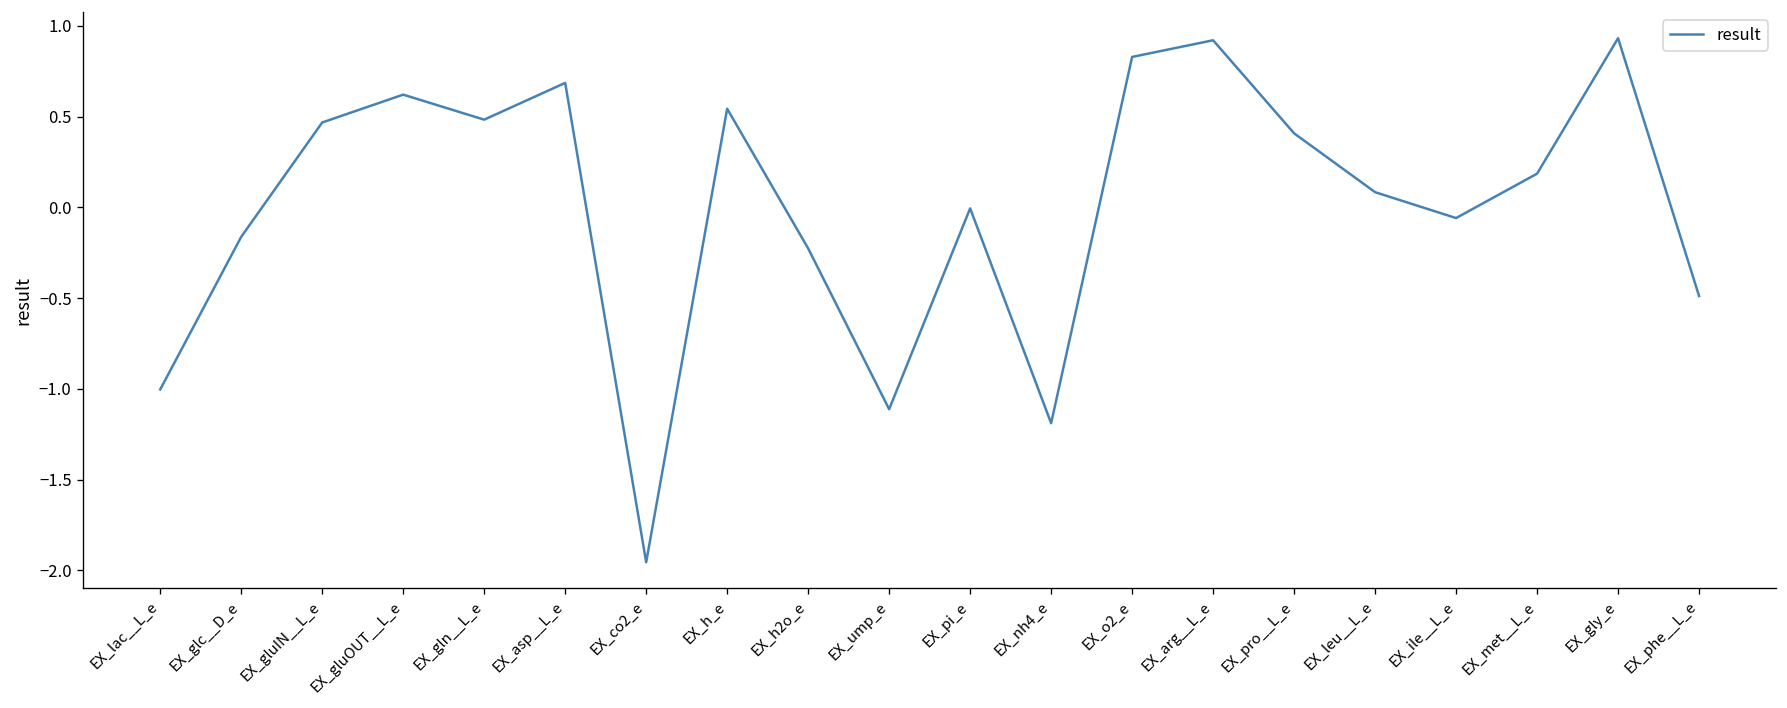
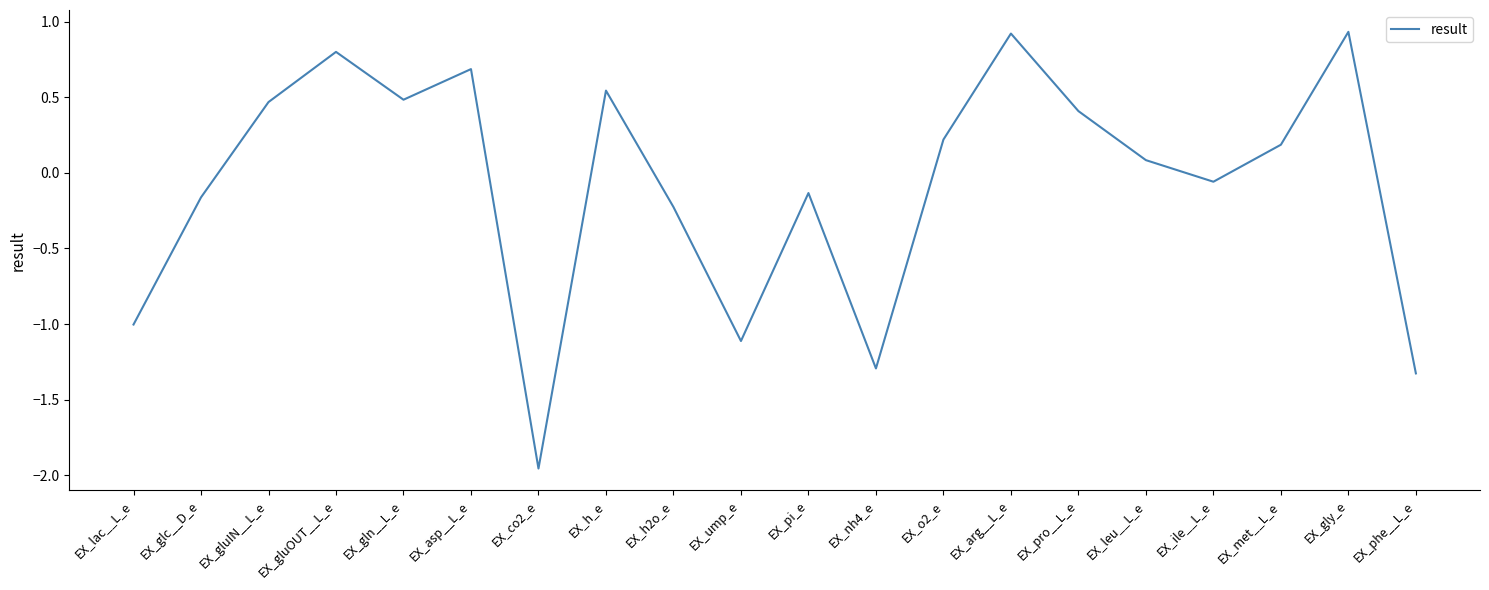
  {
    "EX_lac__L_e": -1.00,
    "EX_glc__D_e": -0.16,
    "EX_gluIN__L_e": 0.47,
-   "EX_gluOUT__L_e": 0.62,
+   "EX_gluOUT__L_e": 0.80,
    "EX_gln__L_e": 0.48,
    "EX_asp__L_e": 0.69,
    "EX_co2_e": -1.96,
    "EX_h_e": 0.54,
    "EX_h2o_e": -0.23,
    "EX_ump_e": -1.11,
-   "EX_pi_e": -0.01,
-   "EX_nh4_e": -1.19,
-   "EX_o2_e": 0.83,
+   "EX_pi_e": -0.13,
+   "EX_nh4_e": -1.29,
+   "EX_o2_e": 0.22,
    "EX_arg__L_e": 0.92,
    "EX_pro__L_e": 0.41,
    "EX_leu__L_e": 0.08,
    "EX_ile__L_e": -0.06,
    "EX_met__L_e": 0.19,
    "EX_gly_e": 0.93,
-   "EX_phe__L_e": -0.49
+   "EX_phe__L_e": -1.33
  }
